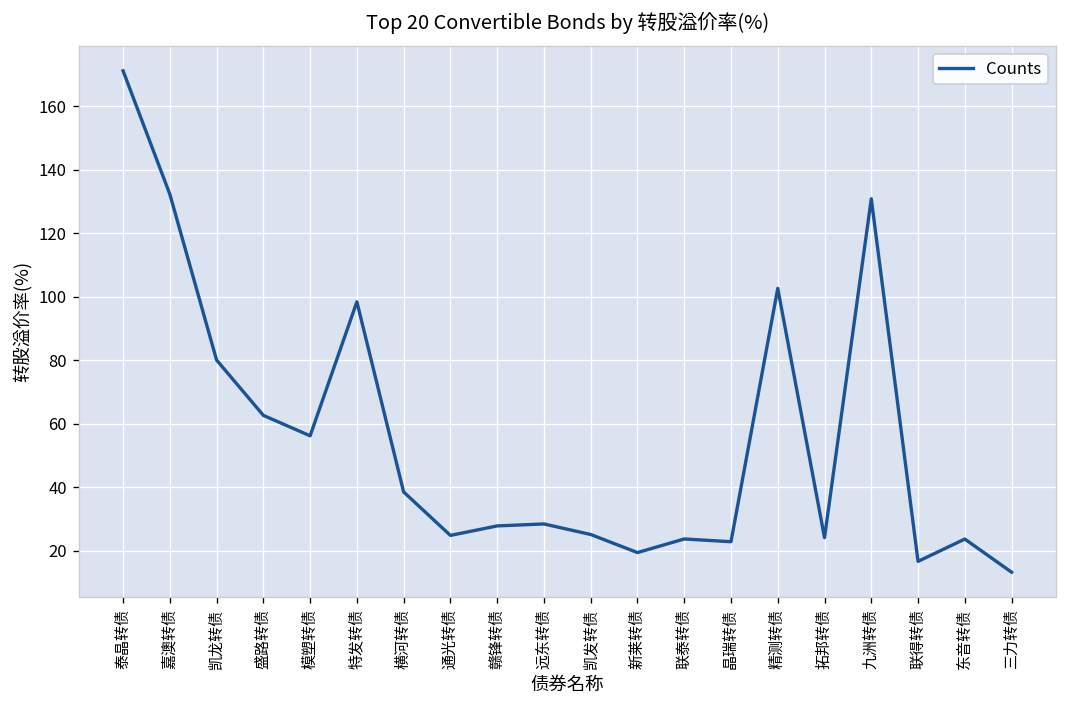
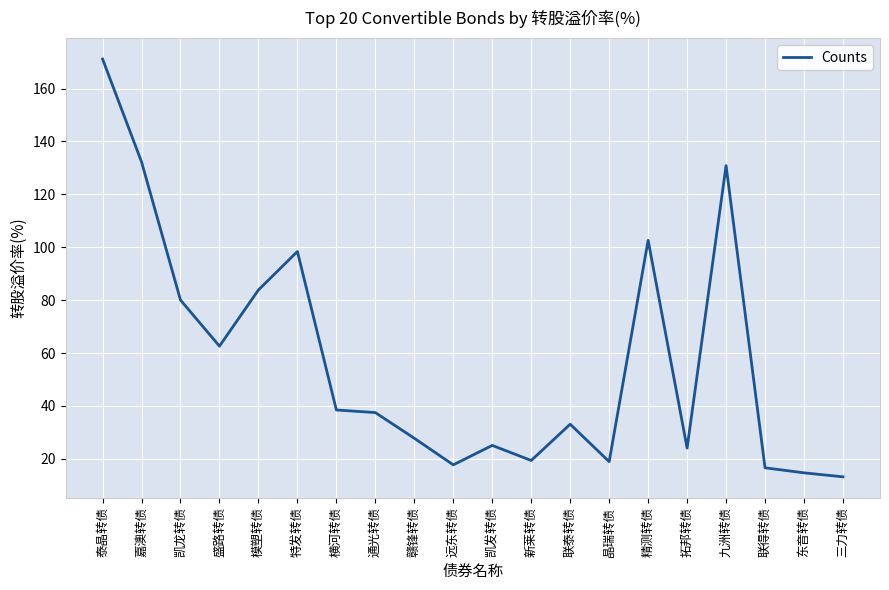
  {
    "泰晶转债": 171,
    "嘉澳转债": 132,
    "凯龙转债": 80,
    "盛路转债": 63,
-   "模塑转债": 56,
+   "模塑转债": 84,
    "特发转债": 98,
    "横河转债": 38,
-   "通光转债": 25,
+   "通光转债": 38,
    "赣锋转债": 28,
-   "远东转债": 28,
+   "远东转债": 18,
    "凯发转债": 25,
    "新莱转债": 19,
-   "联泰转债": 24,
-   "晶瑞转债": 23,
+   "联泰转债": 33,
+   "晶瑞转债": 19,
    "精测转债": 103,
    "拓邦转债": 24,
    "九洲转债": 131,
    "联得转债": 17,
-   "东音转债": 24,
+   "东音转债": 15,
    "三力转债": 13
  }
